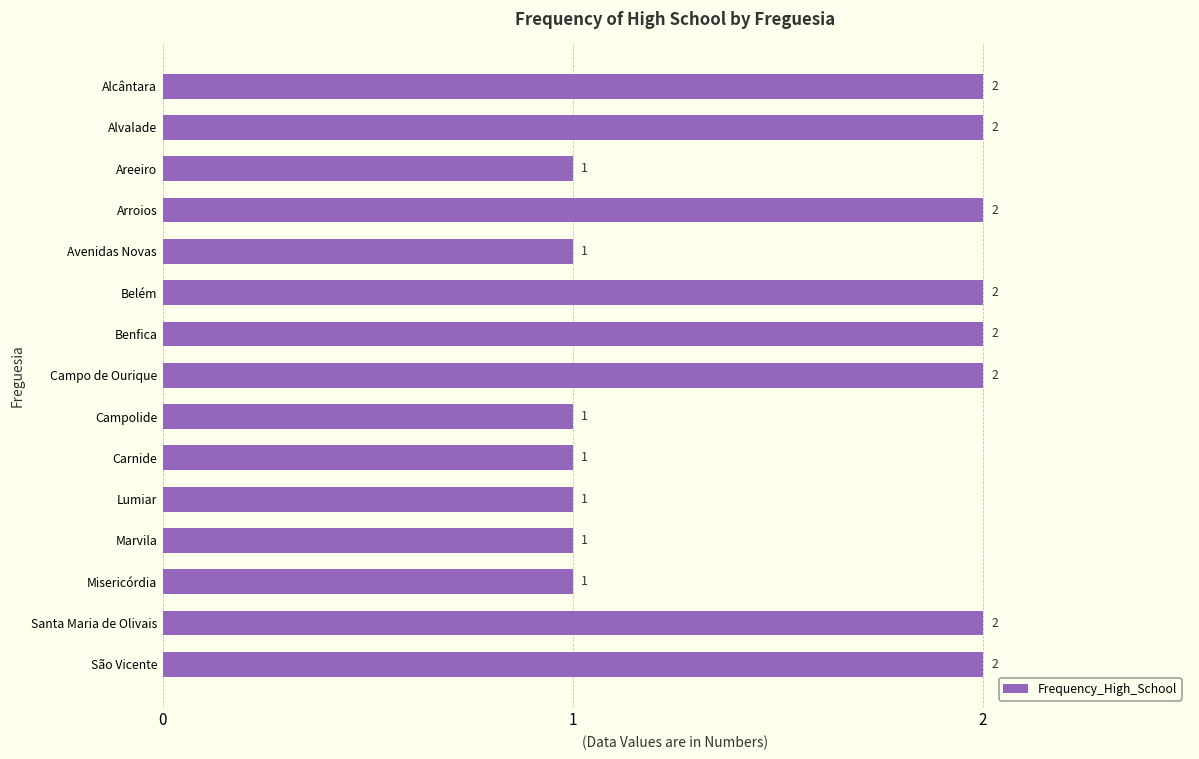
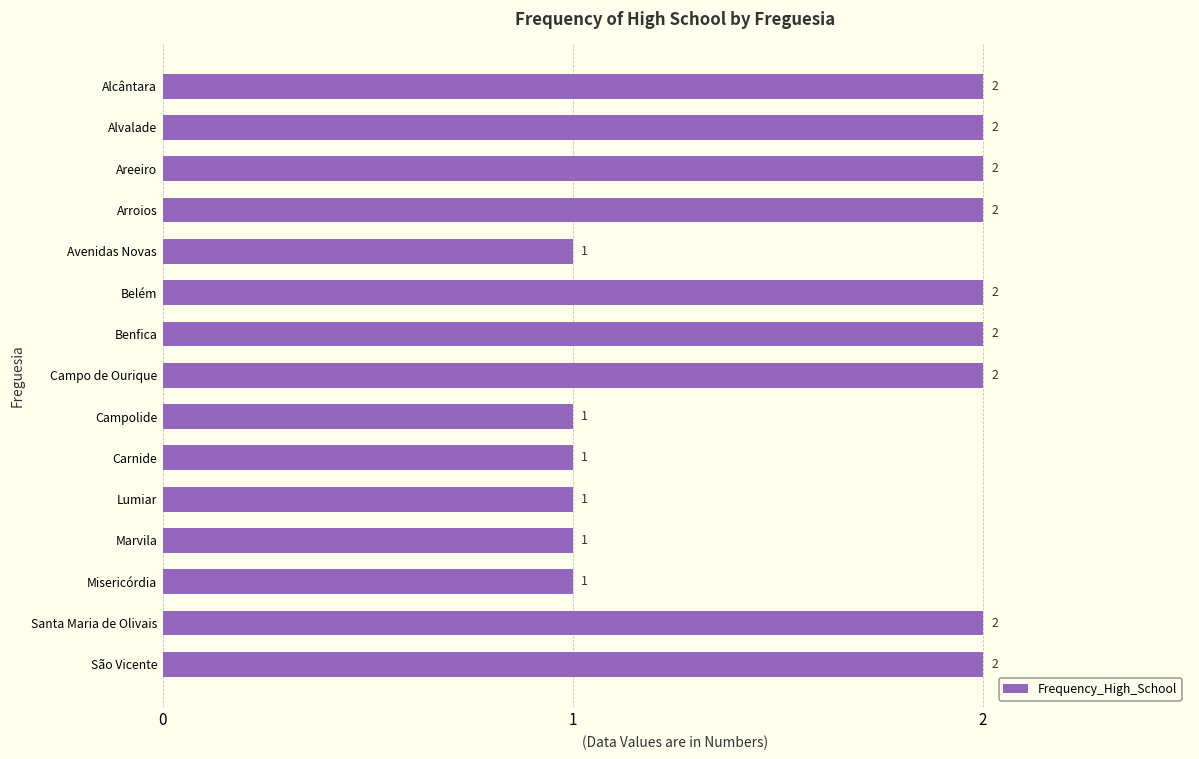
  {
    "Alcântara": 2,
    "Alvalade": 2,
-   "Areeiro": 1,
+   "Areeiro": 2,
    "Arroios": 2,
    "Avenidas Novas": 1,
    "Belém": 2,
    "Benfica": 2,
    "Campo de Ourique": 2,
    "Campolide": 1,
    "Carnide": 1,
    "Lumiar": 1,
    "Marvila": 1,
    "Misericórdia": 1,
    "Santa Maria de Olivais": 2,
    "São Vicente": 2
  }
